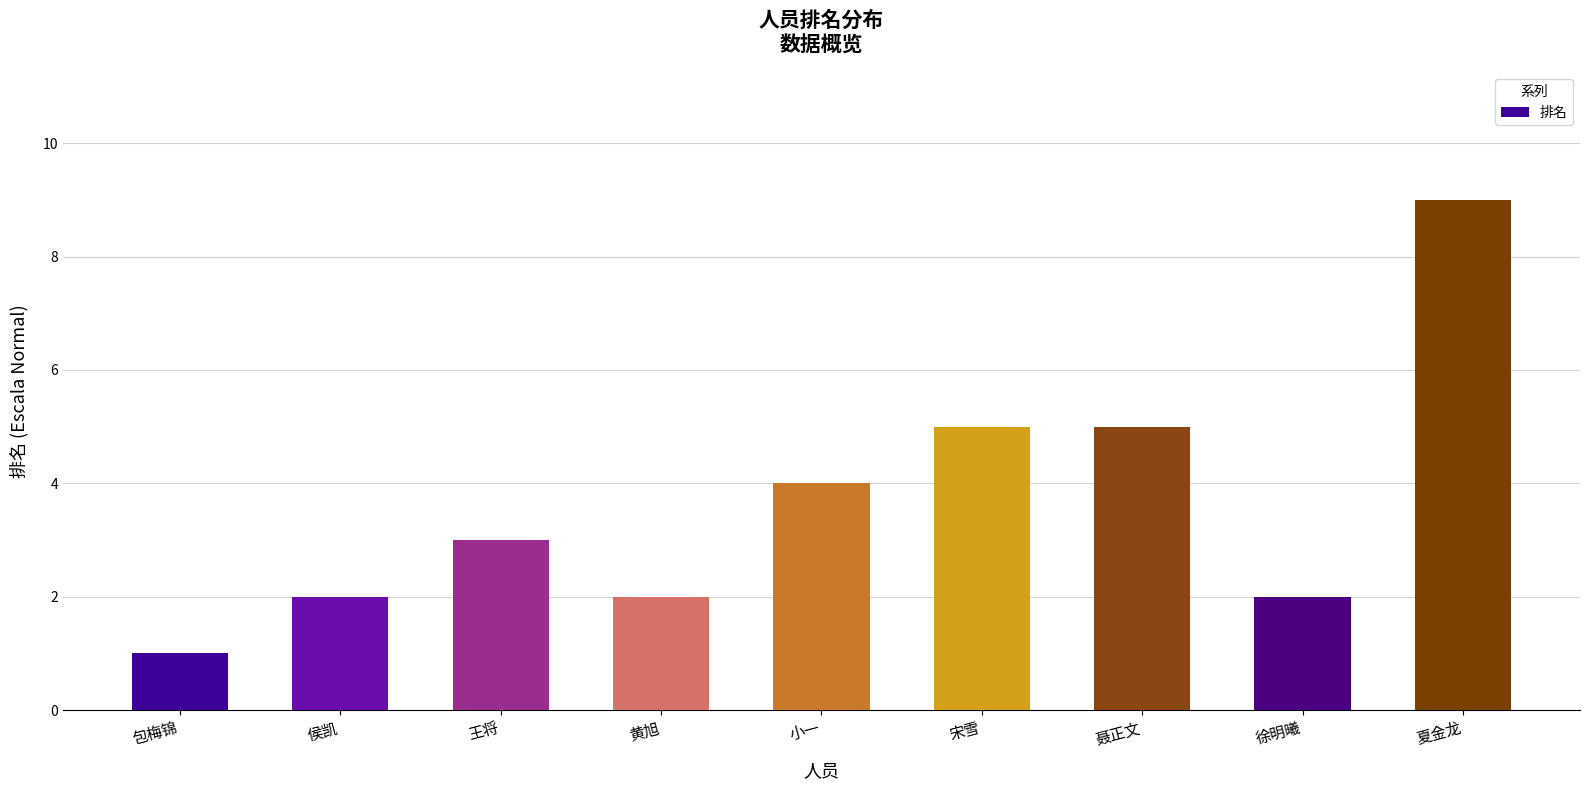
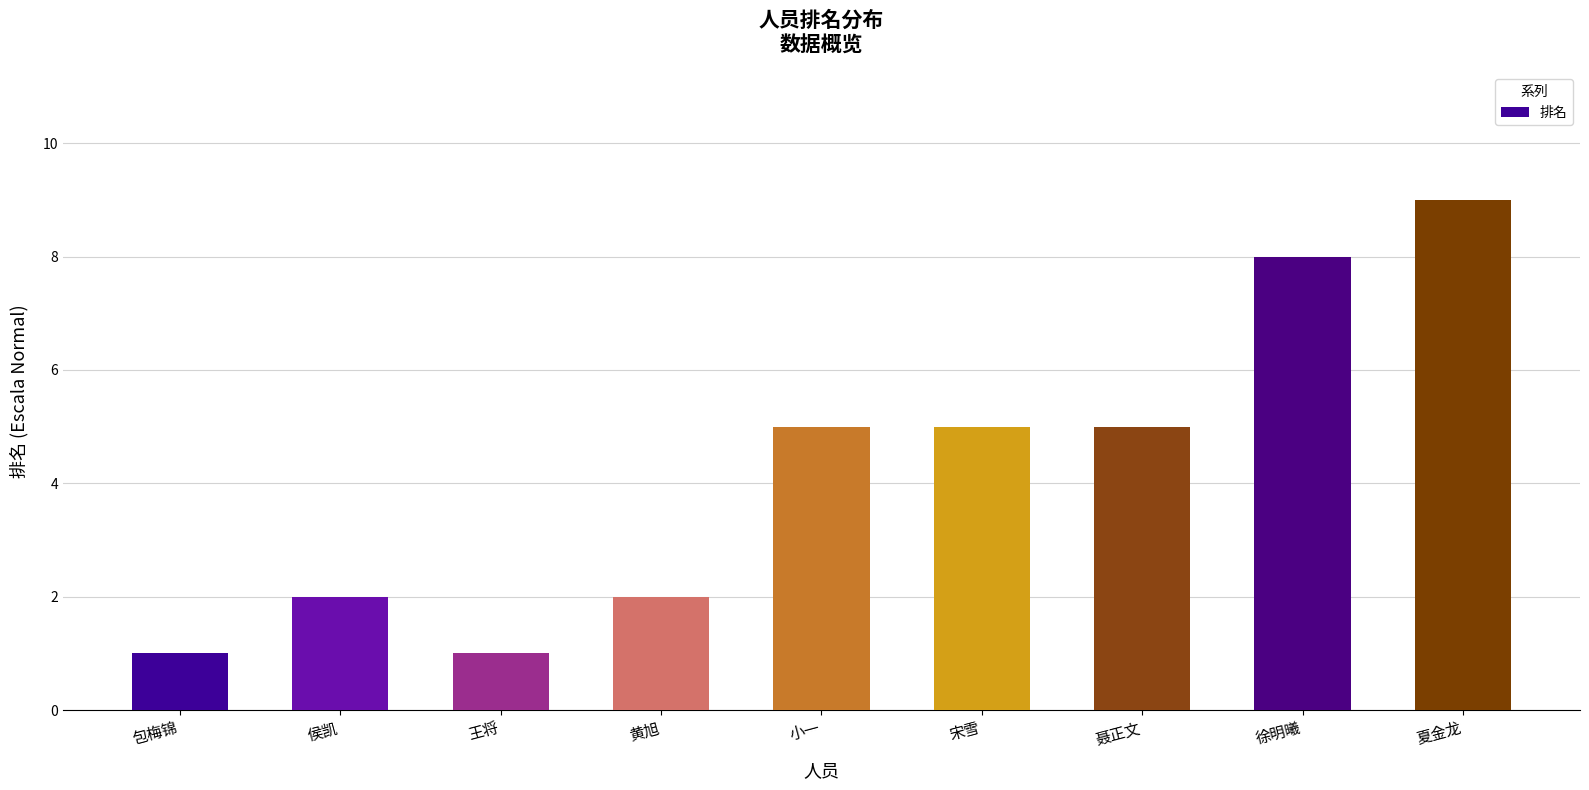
  {
    "包梅锦": 1,
    "侯凯": 2,
-   "王将": 3,
+   "王将": 1,
    "黄旭": 2,
-   "小一": 4,
+   "小一": 5,
    "宋雪": 5,
    "聂正文": 5,
-   "徐明曦": 2,
+   "徐明曦": 8,
    "夏金龙": 9
  }
